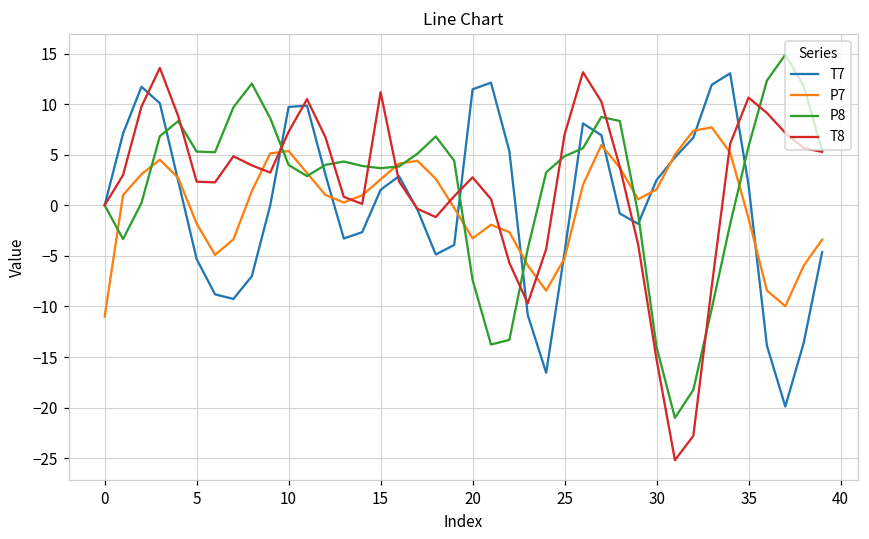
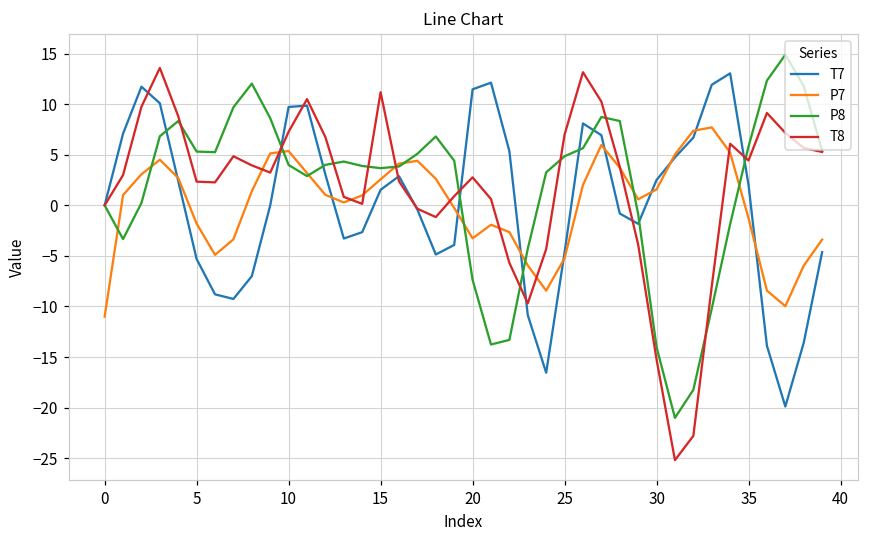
  {
    "T7": {
      "5": -5,
      "10": 10,
      "15": 2,
      "20": 11,
      "25": -5,
      "30": 3,
      "35": 2
    },
    "P7": {
      "0": -11,
      "5": -2,
      "10": 5,
      "15": 3,
      "20": -3,
      "25": -5,
      "30": 2,
      "35": -1
    },
    "P8": {
      "5": 5,
      "10": 4,
      "15": 4,
      "20": -7,
      "25": 5,
      "30": -14,
      "35": 6
    },
    "T8": {
      "5": 2,
      "10": 7,
      "15": 11,
      "20": 3,
      "25": 7,
      "30": -15,
-     "35": 11
+     "35": 4
    }
  }
